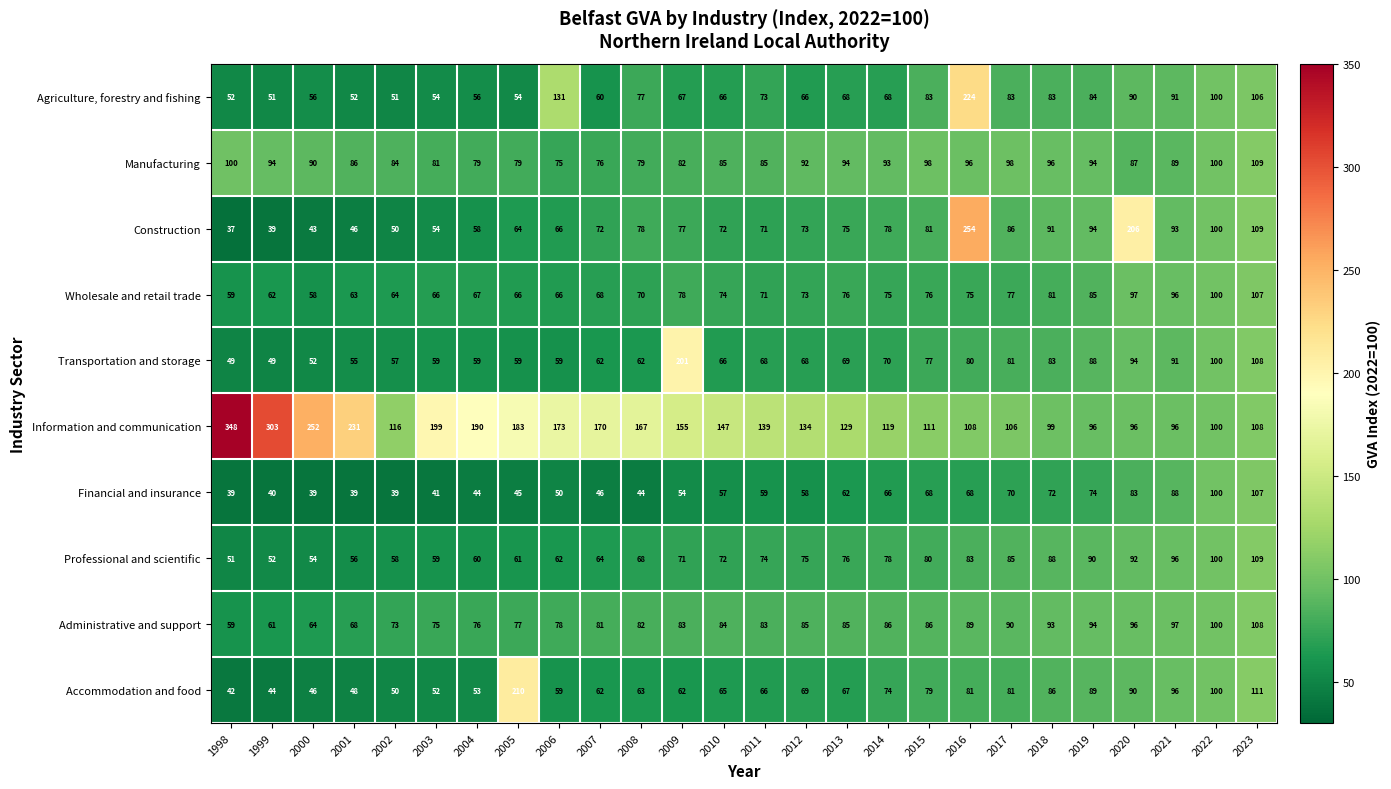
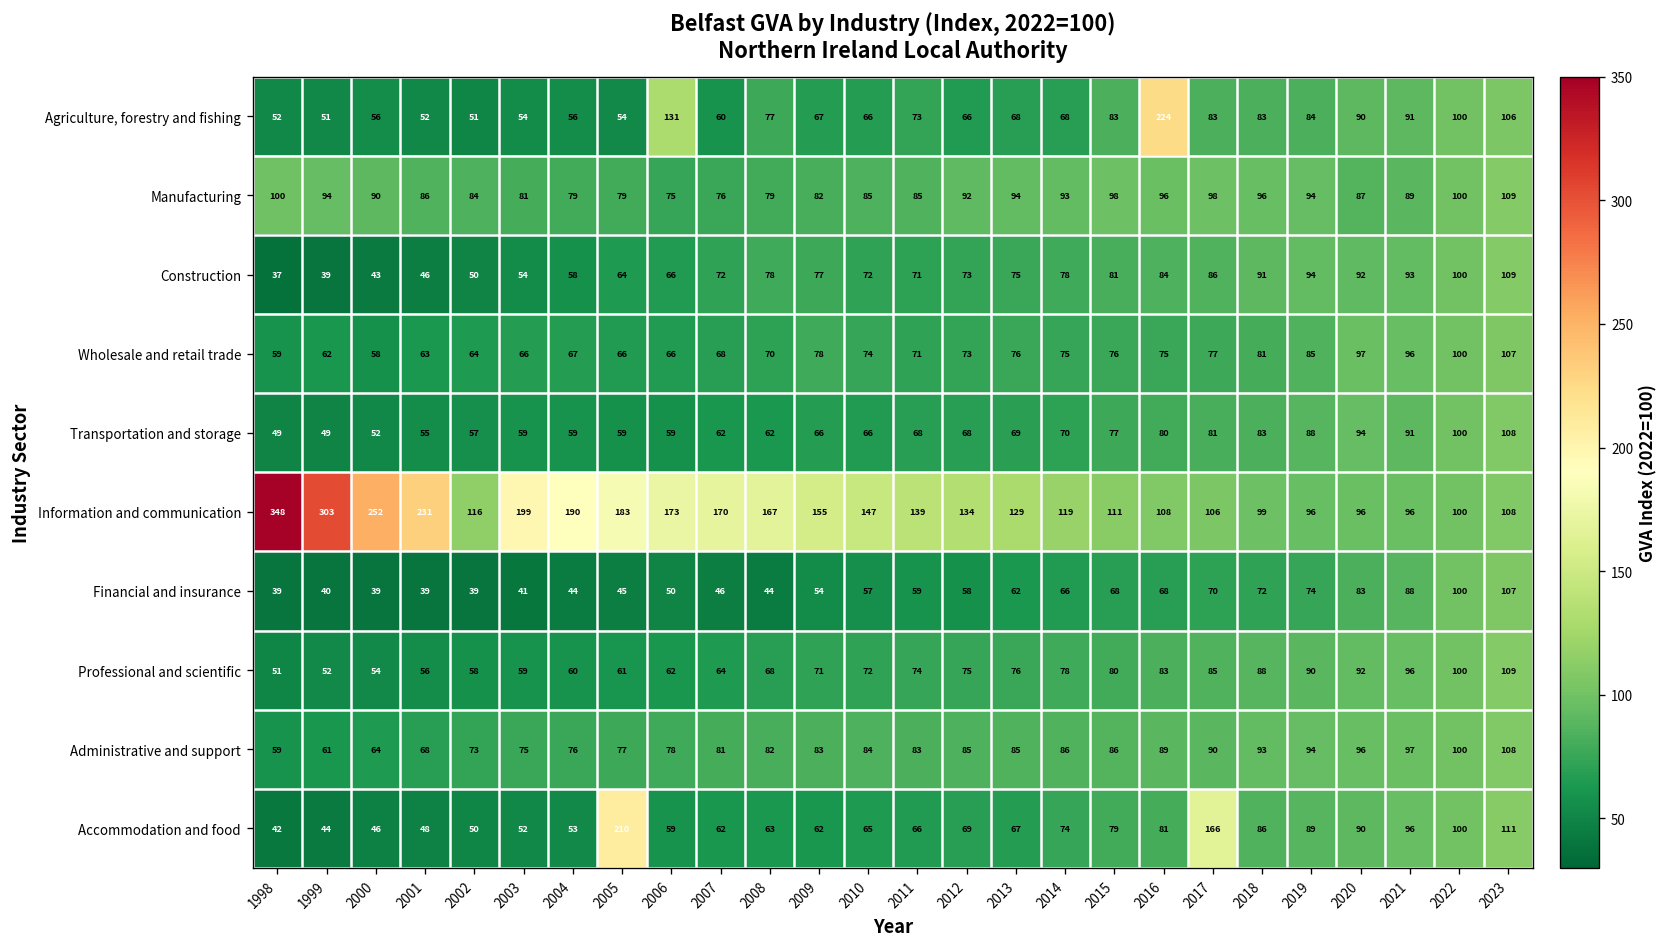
  {
    "Construction": {
      "1998": 37,
      "1999": 39,
      "2000": 43,
      "2001": 46,
      "2002": 50,
      "2003": 54,
      "2004": 58,
      "2005": 64,
      "2006": 66,
      "2007": 72,
      "2008": 78,
      "2009": 77,
      "2010": 72,
      "2011": 71,
      "2012": 73,
      "2013": 75,
      "2014": 78,
      "2015": 81,
-     "2016": 254,
+     "2016": 84,
      "2017": 86,
      "2018": 91,
      "2019": 94,
-     "2020": 206,
+     "2020": 92,
      "2021": 93,
      "2022": 100,
      "2023": 109
    },
    "Transportation and storage": {
      "1998": 49,
      "1999": 49,
      "2000": 52,
      "2001": 55,
      "2002": 57,
      "2003": 59,
      "2004": 59,
      "2005": 59,
      "2006": 59,
      "2007": 62,
      "2008": 62,
-     "2009": 201,
+     "2009": 66,
      "2010": 66,
      "2011": 68,
      "2012": 68,
      "2013": 69,
      "2014": 70,
      "2015": 77,
      "2016": 80,
      "2017": 81,
      "2018": 83,
      "2019": 88,
      "2020": 94,
      "2021": 91,
      "2022": 100,
      "2023": 108
    },
    "Accommodation and food": {
      "1998": 42,
      "1999": 44,
      "2000": 46,
      "2001": 48,
      "2002": 50,
      "2003": 52,
      "2004": 53,
      "2005": 210,
      "2006": 59,
      "2007": 62,
      "2008": 63,
      "2009": 62,
      "2010": 65,
      "2011": 66,
      "2012": 69,
      "2013": 67,
      "2014": 74,
      "2015": 79,
      "2016": 81,
-     "2017": 81,
+     "2017": 166,
      "2018": 86,
      "2019": 89,
      "2020": 90,
      "2021": 96,
      "2022": 100,
      "2023": 111
    }
  }
